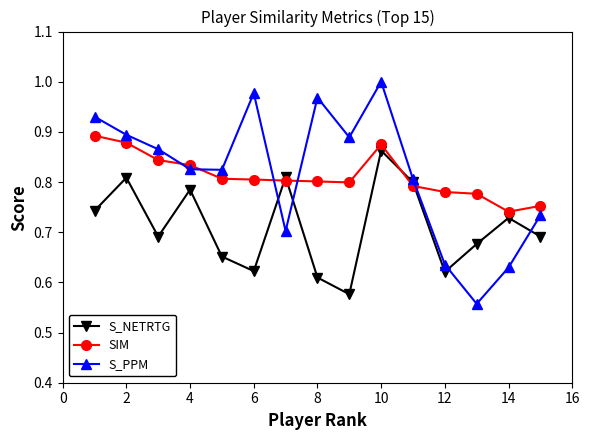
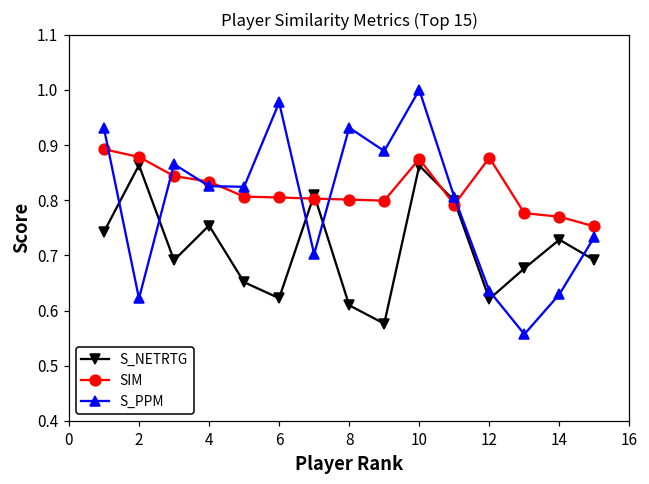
  {
    "S_NETRTG": {
-     "2": 0.81,
-     "4": 0.78,
+     "2": 0.86,
+     "4": 0.75,
      "6": 0.62,
      "8": 0.61,
      "10": 0.86,
      "12": 0.62,
      "14": 0.73
    },
    "SIM": {
      "2": 0.88,
      "4": 0.83,
      "6": 0.81,
      "8": 0.80,
      "10": 0.87,
-     "12": 0.78,
-     "14": 0.74
+     "12": 0.88,
+     "14": 0.77
    },
    "S_PPM": {
-     "2": 0.89,
+     "2": 0.62,
      "4": 0.83,
      "6": 0.98,
-     "8": 0.97,
+     "8": 0.93,
      "10": 1.00,
      "12": 0.64,
      "14": 0.63
    }
  }
